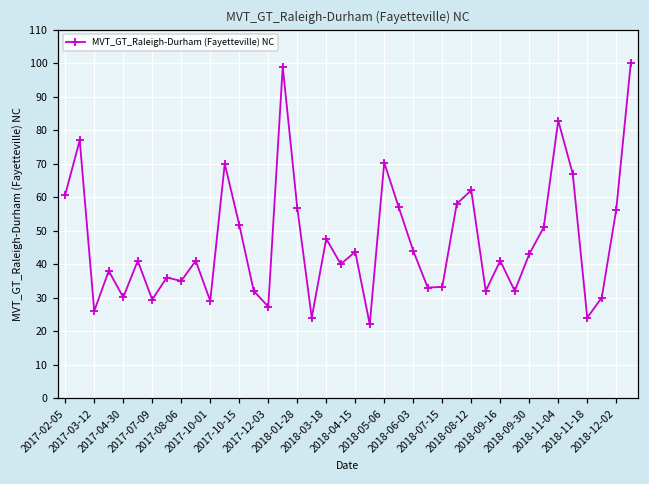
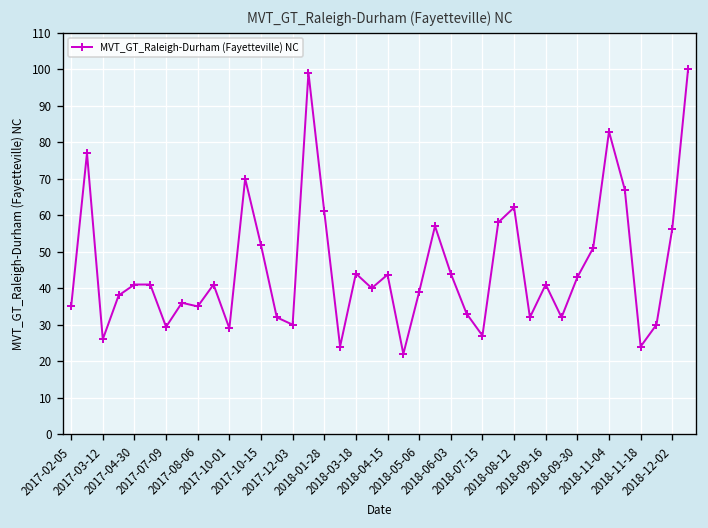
  {
-   "2017-02-05": 61,
+   "2017-02-05": 35,
    "2017-03-12": 26,
-   "2017-04-30": 30,
+   "2017-04-30": 41,
    "2017-07-09": 29,
    "2017-08-06": 35,
    "2017-10-01": 29,
    "2017-10-15": 52,
-   "2017-12-03": 27,
-   "2018-01-28": 57,
-   "2018-03-18": 48,
+   "2017-12-03": 30,
+   "2018-01-28": 61,
+   "2018-03-18": 44,
    "2018-04-15": 44,
-   "2018-05-06": 70,
+   "2018-05-06": 39,
    "2018-06-03": 44,
-   "2018-07-15": 33,
+   "2018-07-15": 27,
    "2018-08-12": 62,
    "2018-09-16": 41,
    "2018-09-30": 43,
    "2018-11-04": 83,
    "2018-11-18": 24,
    "2018-12-02": 56
  }
